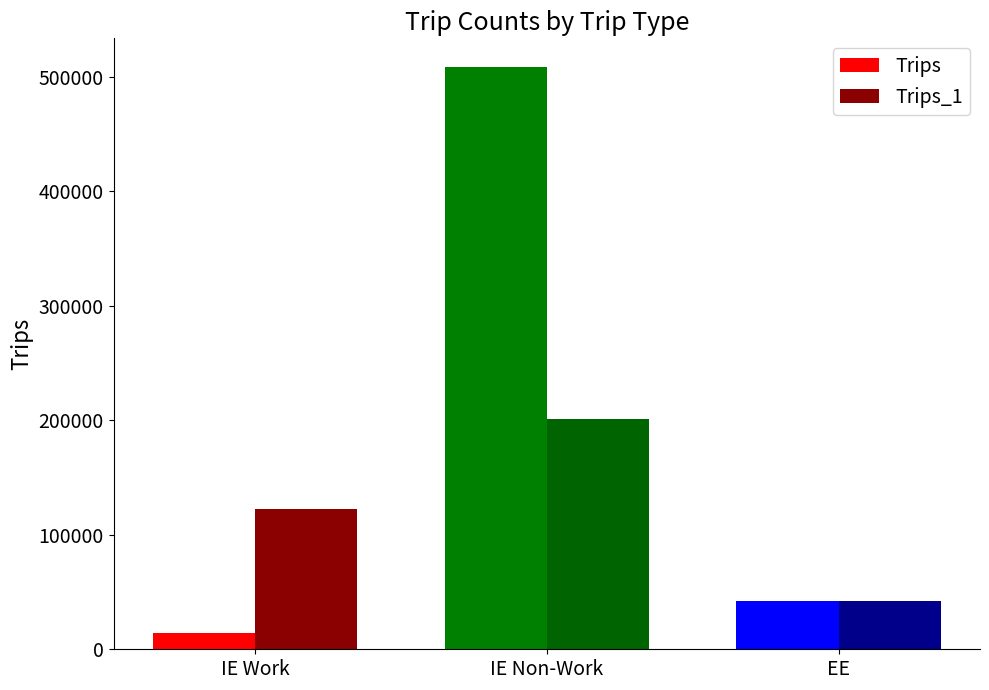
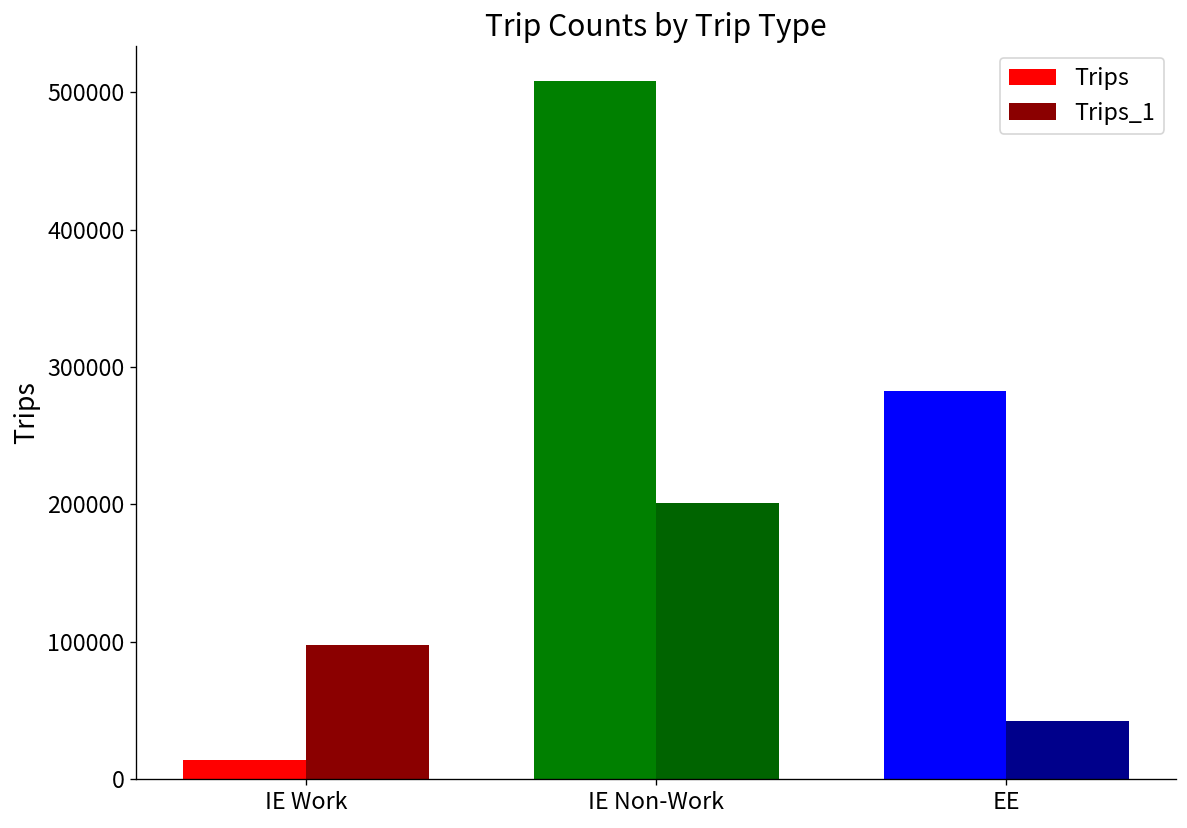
  {
    "Trips": {
      "IE Work": 14000,
      "IE Non-Work": 508000,
-     "EE": 42000
+     "EE": 283000
    },
    "Trips_1": {
-     "IE Work": 122000,
+     "IE Work": 98000,
      "IE Non-Work": 201000,
      "EE": 42000
    }
  }
